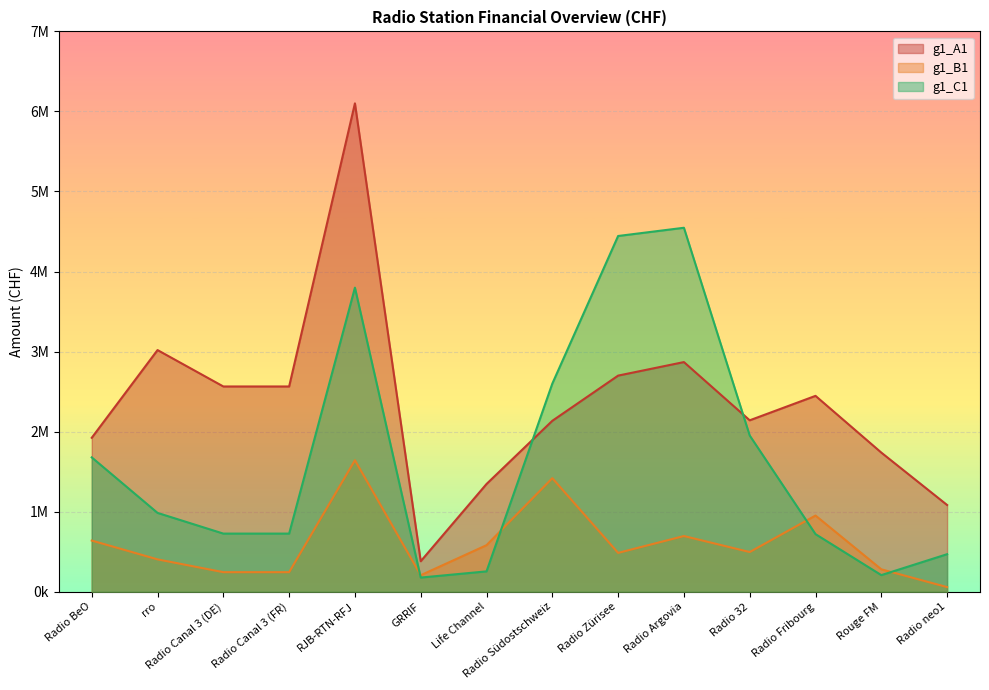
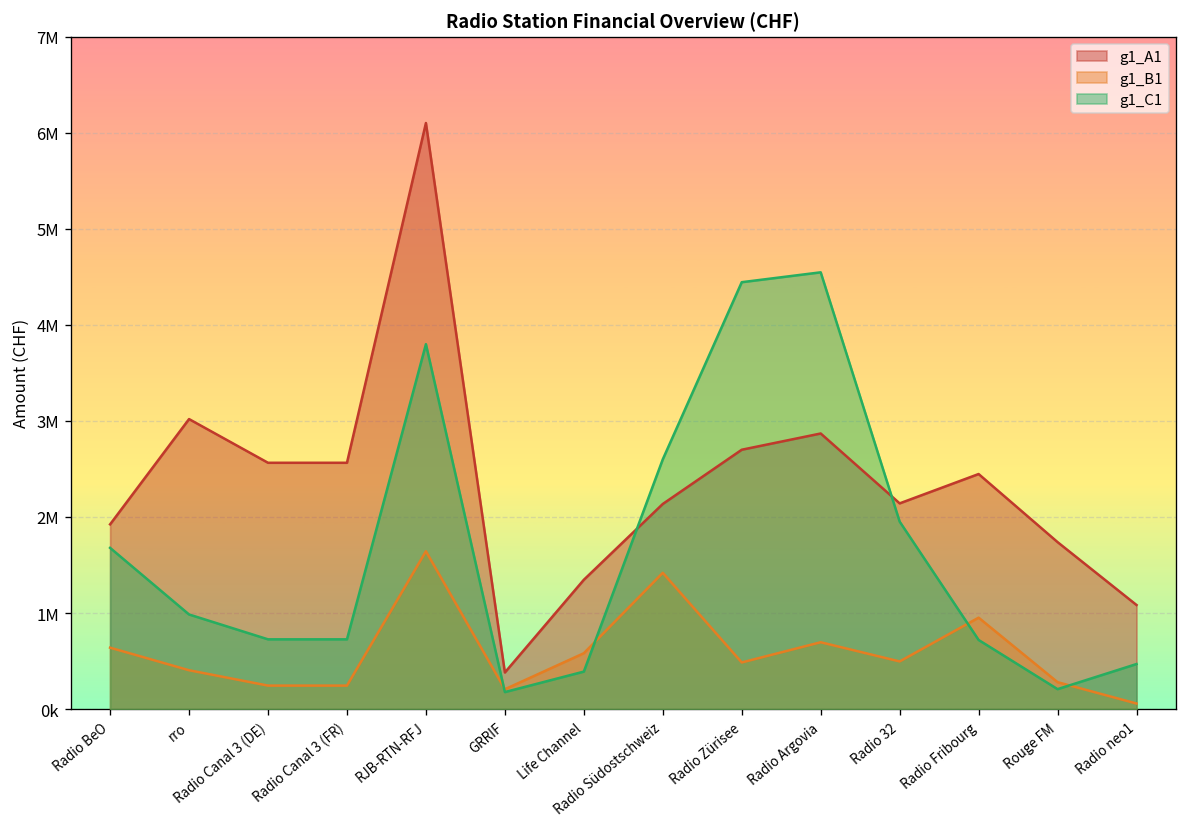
  {
    "g1_C1": {
      "Radio BeO": 1700000,
      "rro": 1000000,
      "Radio Canal 3 (DE)": 700000,
      "Radio Canal 3 (FR)": 700000,
      "RJB-RTN-RFJ": 3800000,
-     "Life Channel": 300000,
+     "Life Channel": 400000,
      "Radio Südostschweiz": 2600000,
      "Radio Zürisee": 4400000,
      "Radio Argovia": 4500000,
      "Radio 32": 2000000,
      "Radio Fribourg": 700000,
      "Rouge FM": 200000,
      "Radio neo1": 500000
    }
  }
